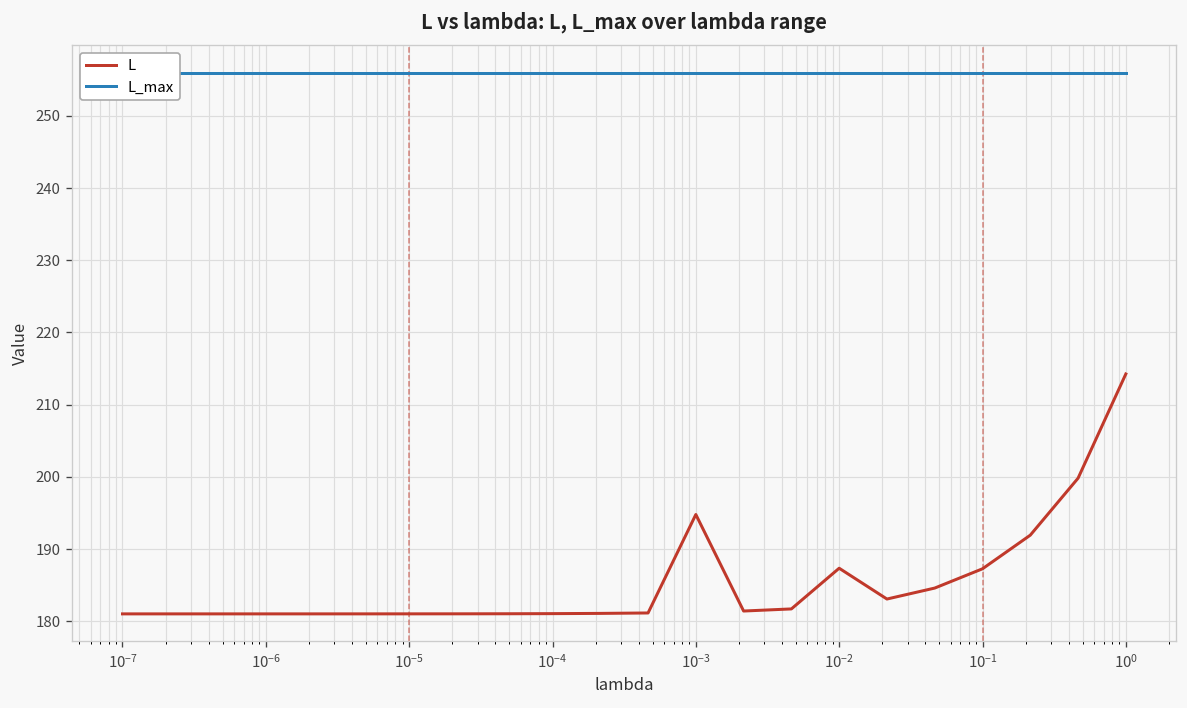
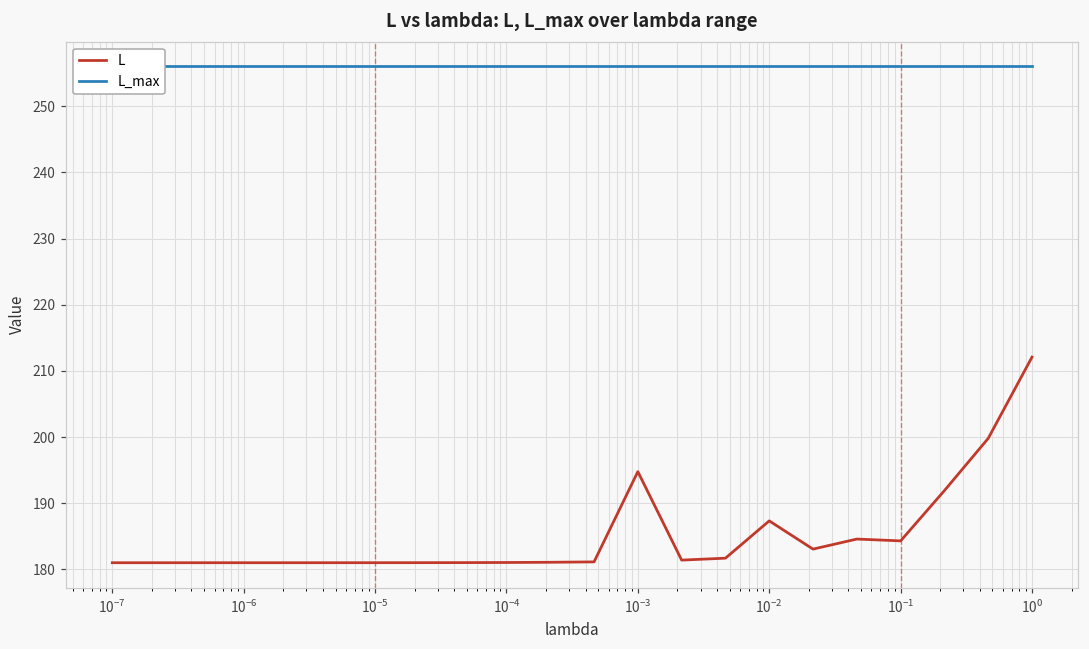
  {
    "L": {
      "10^-7": 181,
      "10^-6": 181,
      "10^-5": 181,
      "10^-4": 181,
      "10^-3": 195,
      "10^-2": 187,
-     "10^-1": 187,
-     "10^0": 214
+     "10^-1": 184,
+     "10^0": 212
    },
    "L_max": {
      "10^-6": 256,
      "10^-5": 256,
      "10^-4": 256,
      "10^-3": 256,
      "10^-2": 256,
      "10^-1": 256,
      "10^0": 256
    }
  }
